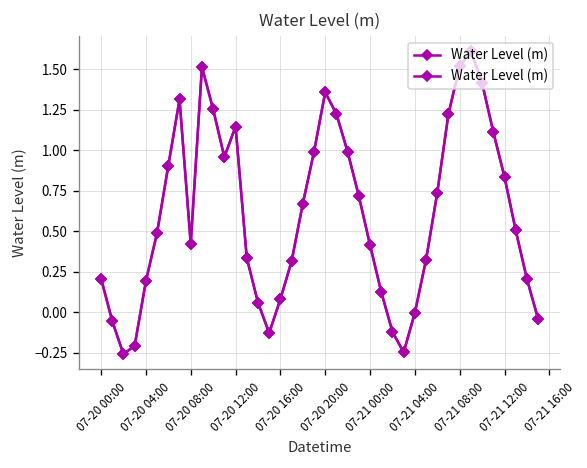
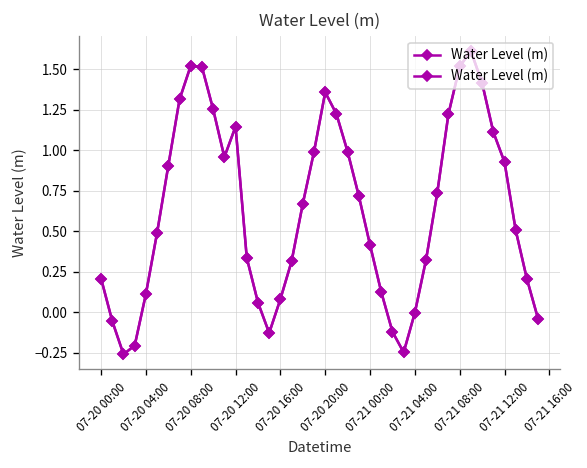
  {
    "07-20 00:00": 0.21,
-   "07-20 04:00": 0.19,
-   "07-20 08:00": 0.42,
+   "07-20 04:00": 0.11,
+   "07-20 08:00": 1.52,
    "07-20 12:00": 1.15,
    "07-20 16:00": 0.08,
    "07-20 20:00": 1.36,
    "07-21 00:00": 0.41,
    "07-21 04:00": 0.00,
-   "07-21 12:00": 0.83
+   "07-21 12:00": 0.93
  }
